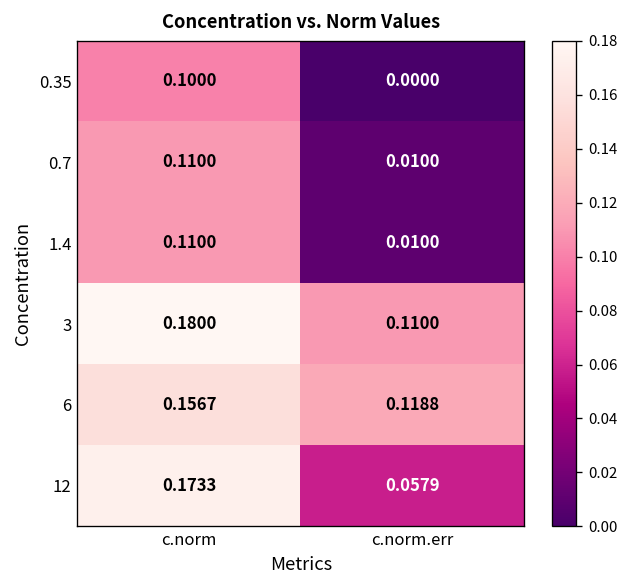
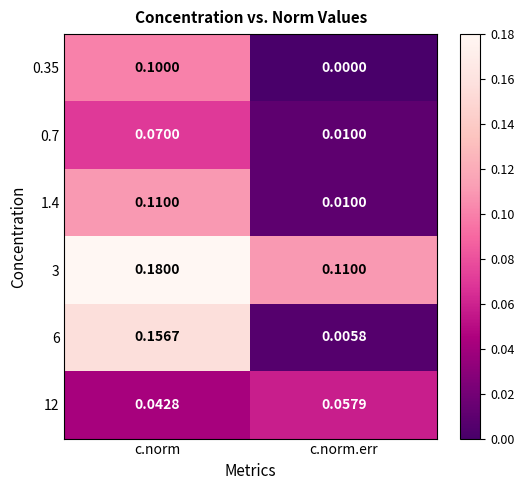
  {
    "0.35": {
      "c.norm": 0.1000,
      "c.norm.err": 0.0000
    },
    "0.7": {
-     "c.norm": 0.1100,
+     "c.norm": 0.0700,
      "c.norm.err": 0.0100
    },
    "1.4": {
      "c.norm": 0.1100,
      "c.norm.err": 0.0100
    },
    "3": {
      "c.norm": 0.1800,
      "c.norm.err": 0.1100
    },
    "6": {
      "c.norm": 0.1567,
-     "c.norm.err": 0.1188
+     "c.norm.err": 0.0058
    },
    "12": {
-     "c.norm": 0.1733,
+     "c.norm": 0.0428,
      "c.norm.err": 0.0579
    }
  }
